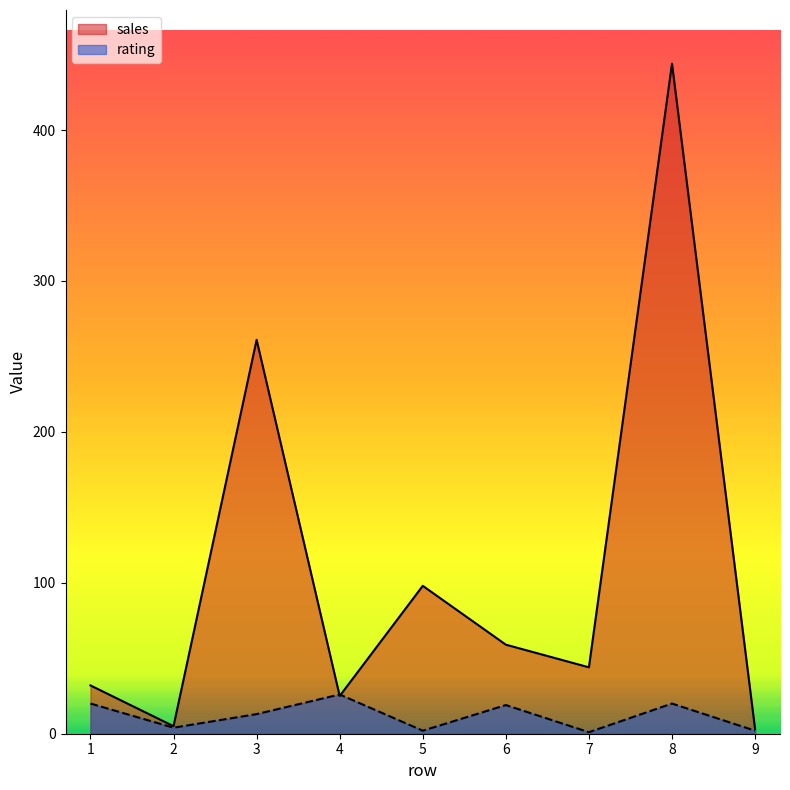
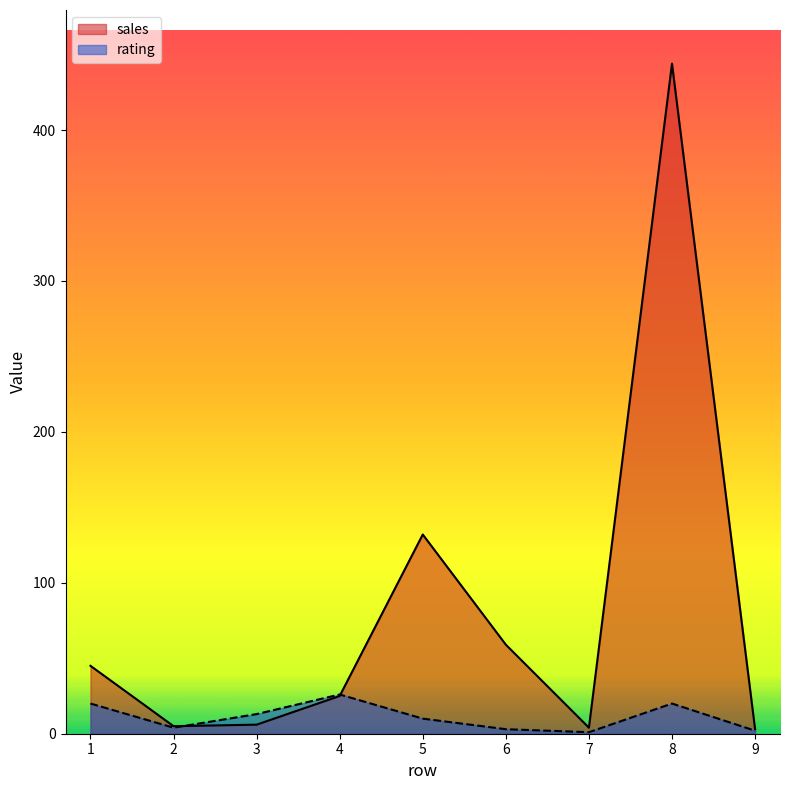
  {
    "sales": {
-     "1": 32,
-     "3": 261,
-     "5": 98,
+     "1": 45,
+     "3": 6,
+     "5": 132,
      "6": 59,
-     "7": 44,
+     "7": 4,
      "8": 444
    },
    "rating": {
      "1": 20,
      "3": 13,
-     "5": 2,
-     "6": 19,
+     "5": 10,
+     "6": 3,
      "7": 1,
      "8": 20
    }
  }
